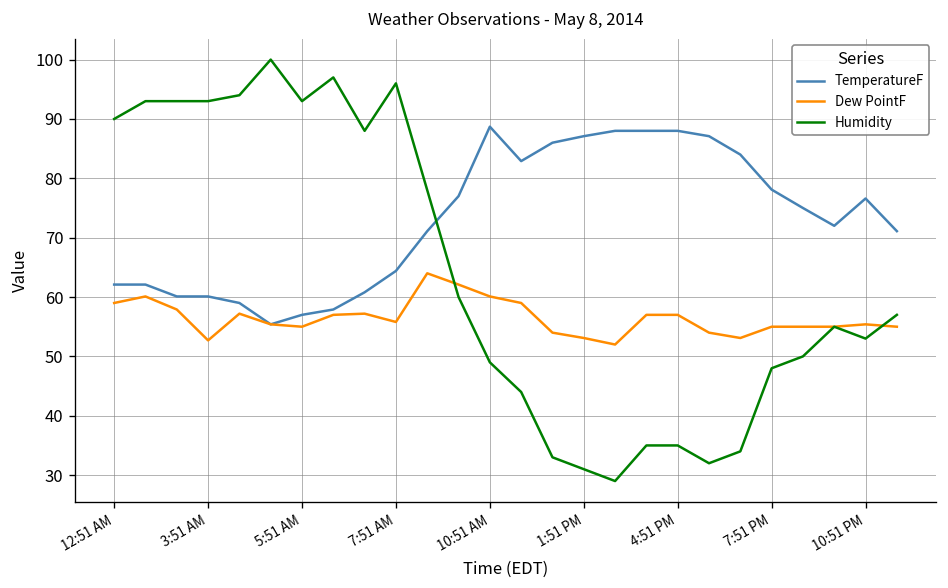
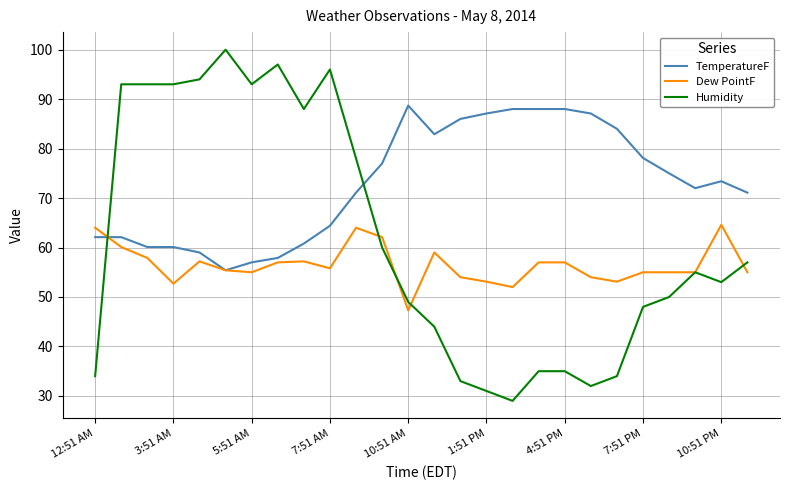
  {
    "TemperatureF": {
      "12:51 AM": 62,
      "3:51 AM": 60,
      "5:51 AM": 57,
      "7:51 AM": 64,
      "10:51 AM": 89,
      "1:51 PM": 87,
      "4:51 PM": 88,
      "7:51 PM": 78,
-     "10:51 PM": 77
+     "10:51 PM": 73
    },
    "Dew PointF": {
-     "12:51 AM": 59,
+     "12:51 AM": 64,
      "3:51 AM": 53,
      "5:51 AM": 55,
      "7:51 AM": 56,
-     "10:51 AM": 60,
+     "10:51 AM": 47,
      "1:51 PM": 53,
      "4:51 PM": 57,
      "7:51 PM": 55,
-     "10:51 PM": 55
+     "10:51 PM": 65
    },
    "Humidity": {
-     "12:51 AM": 90,
+     "12:51 AM": 34,
      "3:51 AM": 93,
      "5:51 AM": 93,
      "7:51 AM": 96,
      "10:51 AM": 49,
      "1:51 PM": 31,
      "4:51 PM": 35,
      "7:51 PM": 48,
      "10:51 PM": 53
    }
  }
